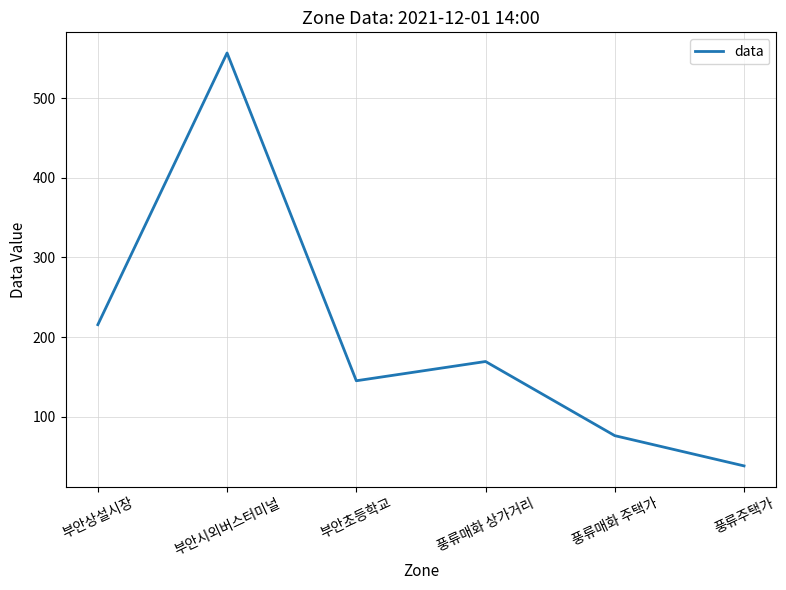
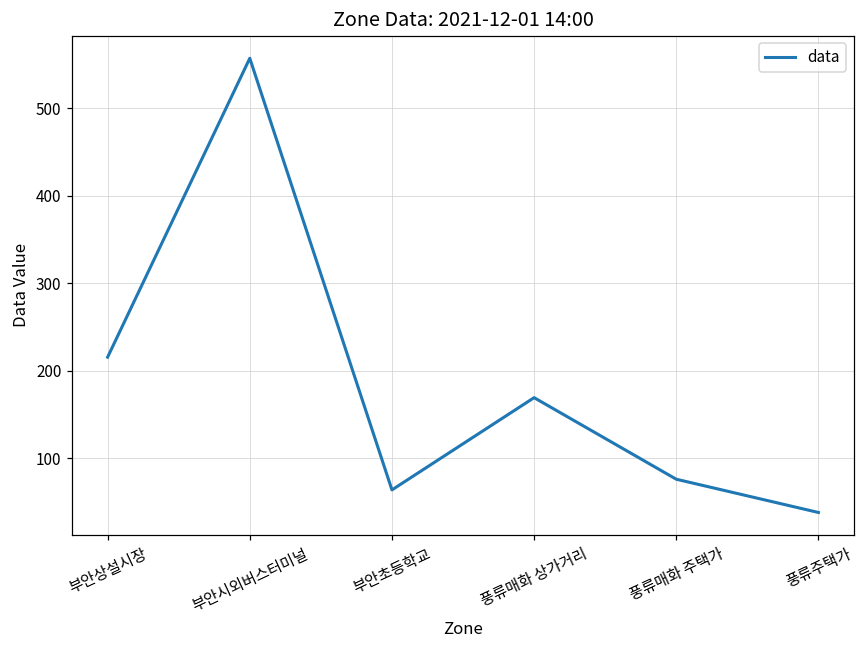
  {
    "부안상설시장": 220,
    "부안시외버스터미널": 560,
-   "부안초등학교": 150,
+   "부안초등학교": 60,
    "풍류매화 상가거리": 170,
    "풍류매화 주택가": 80,
    "풍류주택가": 40
  }
